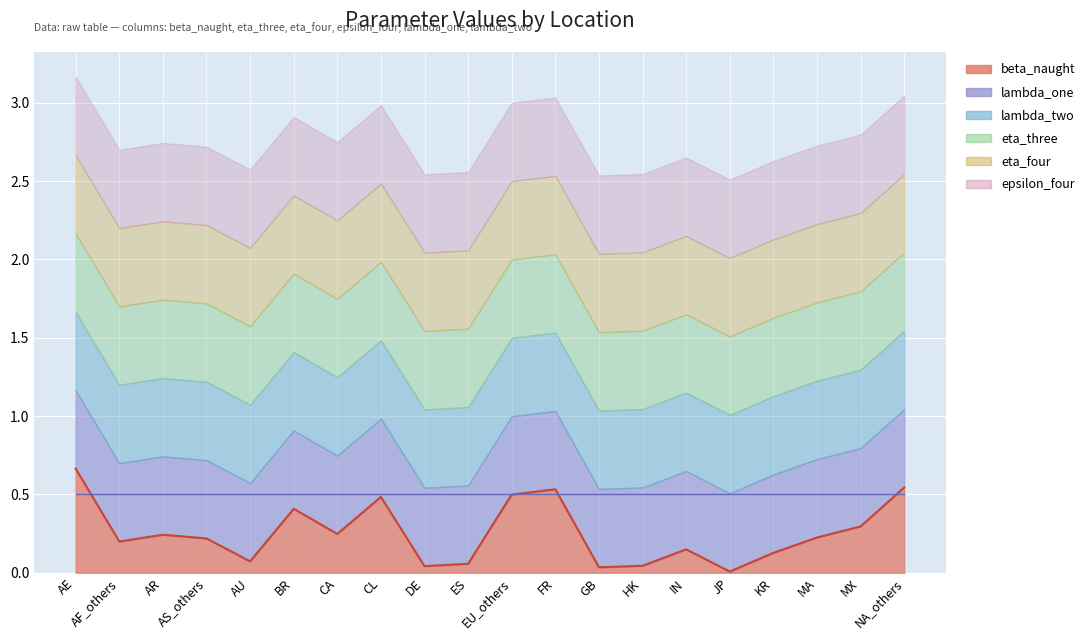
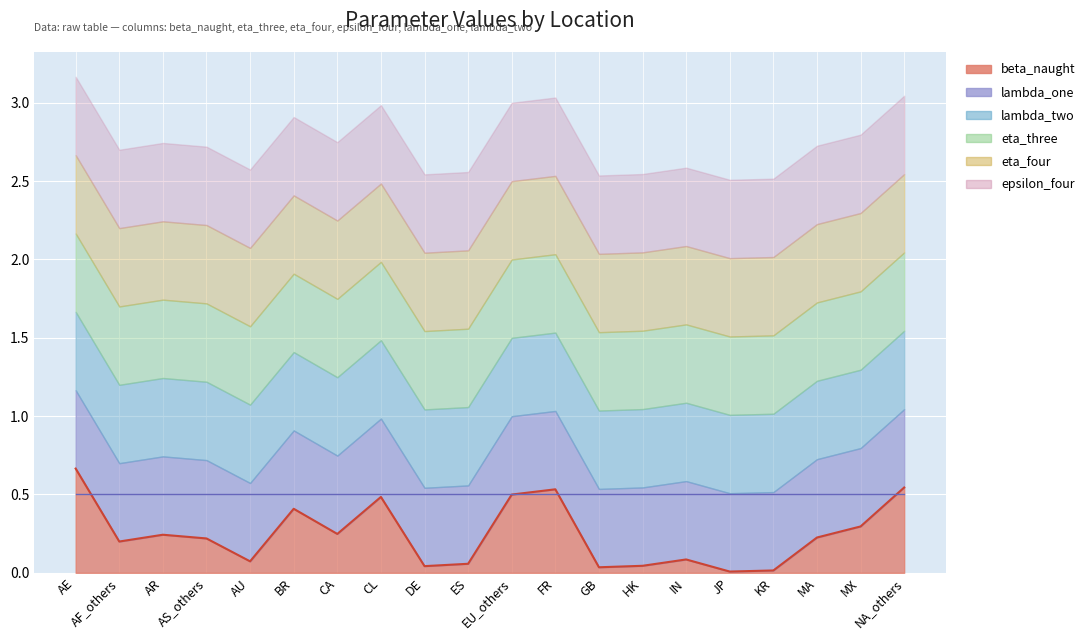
  {
    "beta_naught": {
      "AE": 0.67,
      "AF_others": 0.20,
      "AR": 0.24,
      "AS_others": 0.22,
      "AU": 0.07,
      "BR": 0.41,
      "CA": 0.25,
      "DE": 0.04,
      "ES": 0.06,
      "FR": 0.53,
      "GB": 0.04,
      "HK": 0.04,
-     "IN": 0.15,
+     "IN": 0.09,
      "JP": 0.01,
-     "KR": 0.13,
+     "KR": 0.02,
      "MA": 0.23,
      "MX": 0.30,
      "NA_others": 0.54
    }
  }
